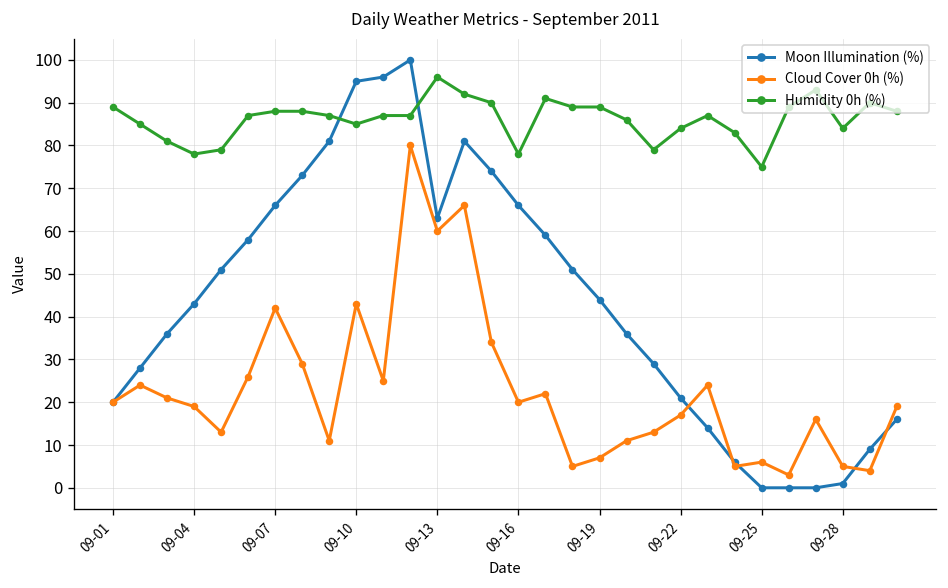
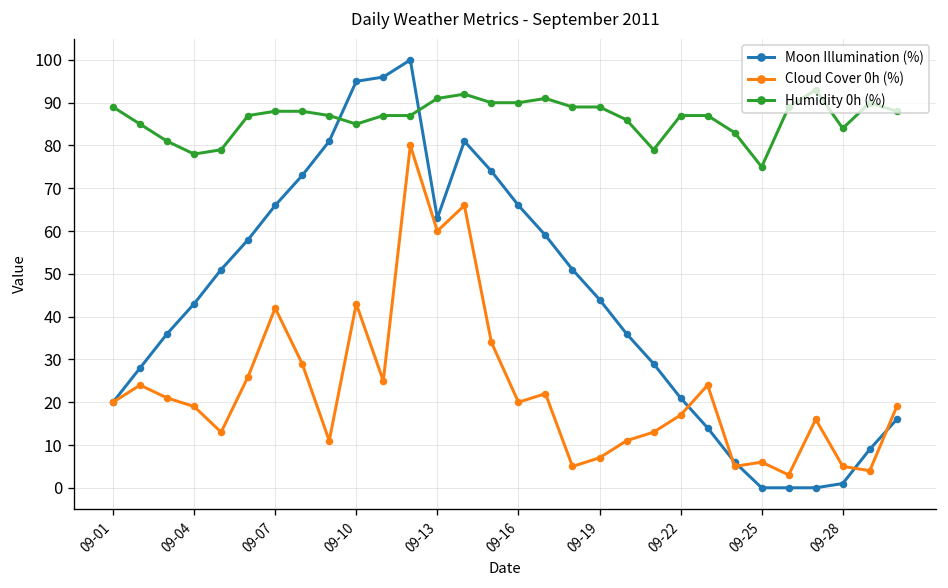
  {
    "Moon Illumination (%)": {
      "09-04": 43,
      "09-07": 66,
      "09-10": 95,
      "09-13": 63,
      "09-16": 66,
      "09-19": 44,
      "09-22": 21,
      "09-25": 0,
      "09-28": 1
    },
    "Cloud Cover 0h (%)": {
      "09-04": 19,
      "09-07": 42,
      "09-10": 43,
      "09-13": 60,
      "09-16": 20,
      "09-19": 7,
      "09-22": 17,
      "09-25": 6,
      "09-28": 5
    },
    "Humidity 0h (%)": {
      "09-01": 89,
      "09-04": 78,
      "09-07": 88,
      "09-10": 85,
-     "09-13": 96,
-     "09-16": 78,
+     "09-13": 91,
+     "09-16": 90,
      "09-19": 89,
-     "09-22": 84,
+     "09-22": 87,
      "09-25": 75,
      "09-28": 84
    }
  }
